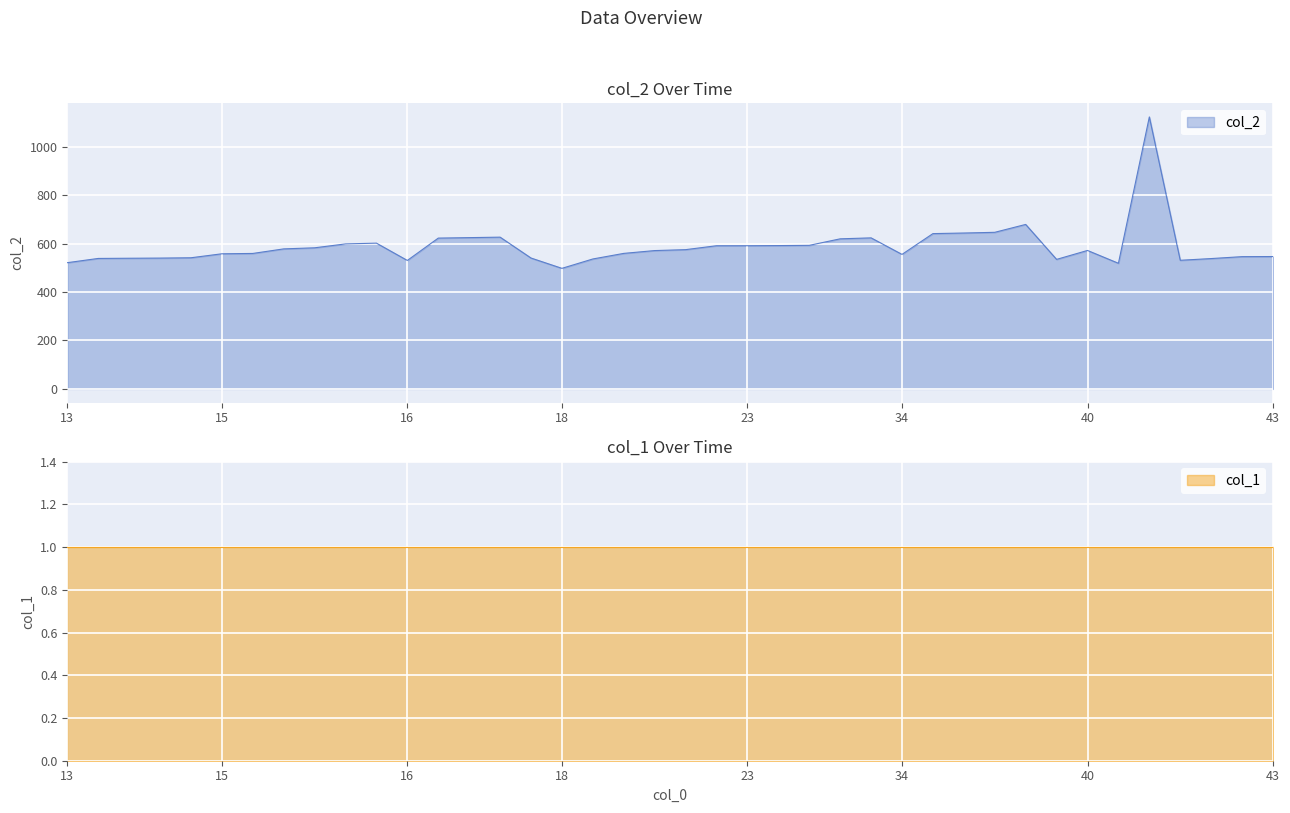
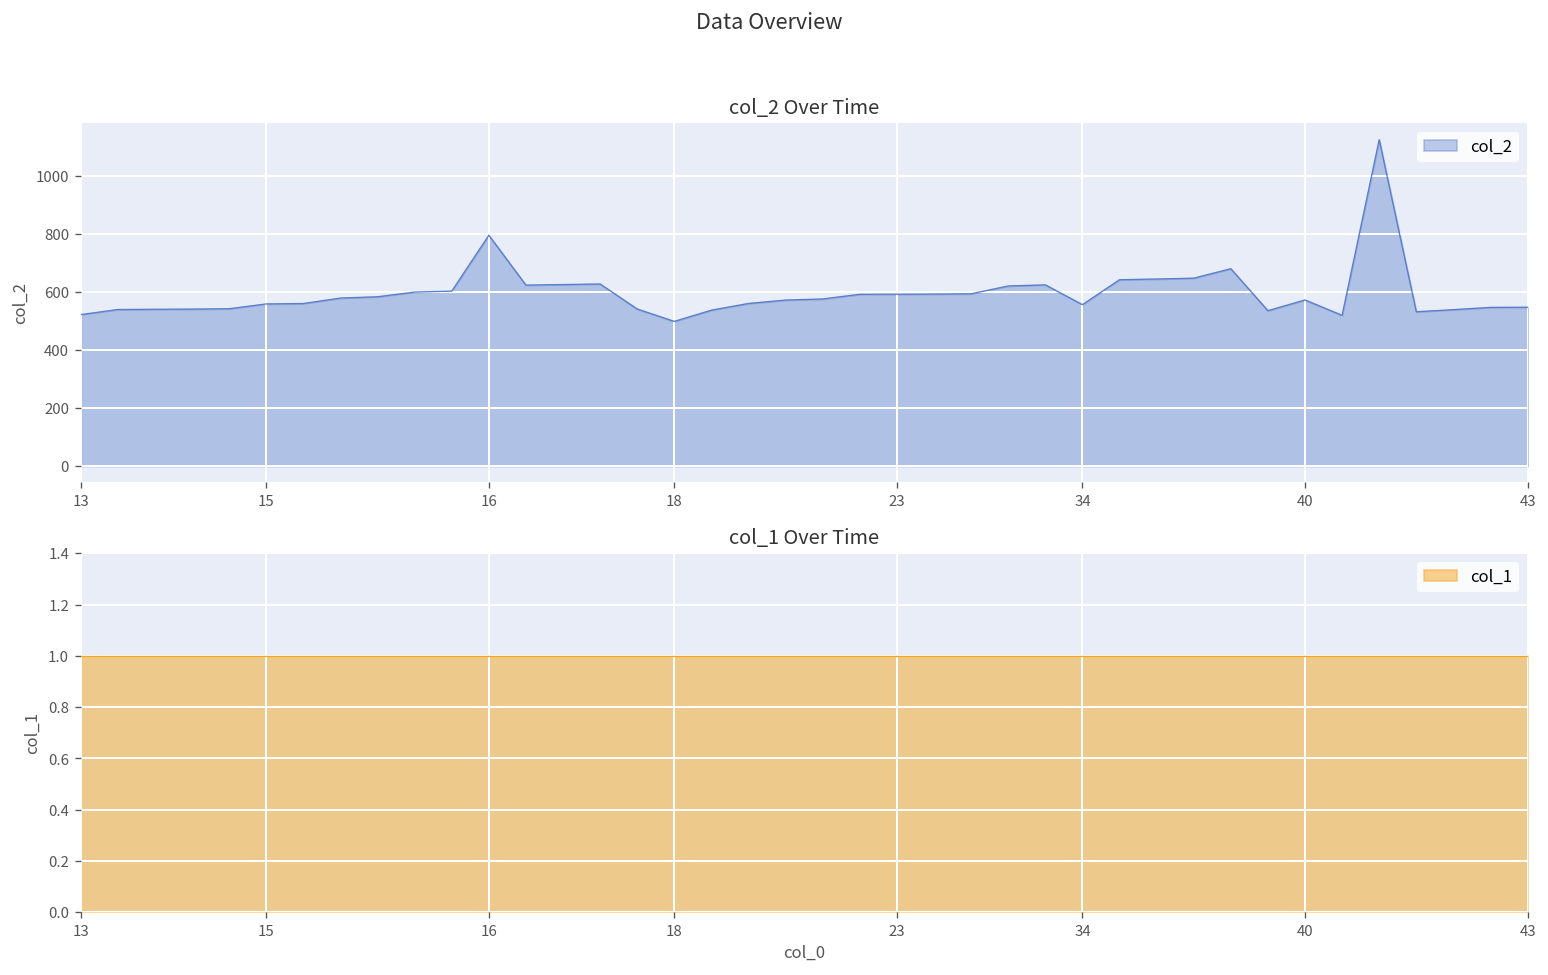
  {
    "col_2 Over Time": {
-     "16": 530,
+     "16": 790,
      "40": 570,
      "43": 550
    },
    "col_1 Over Time": {
      "16": 1.00,
      "40": 1.00,
      "43": 1.00
    }
  }
